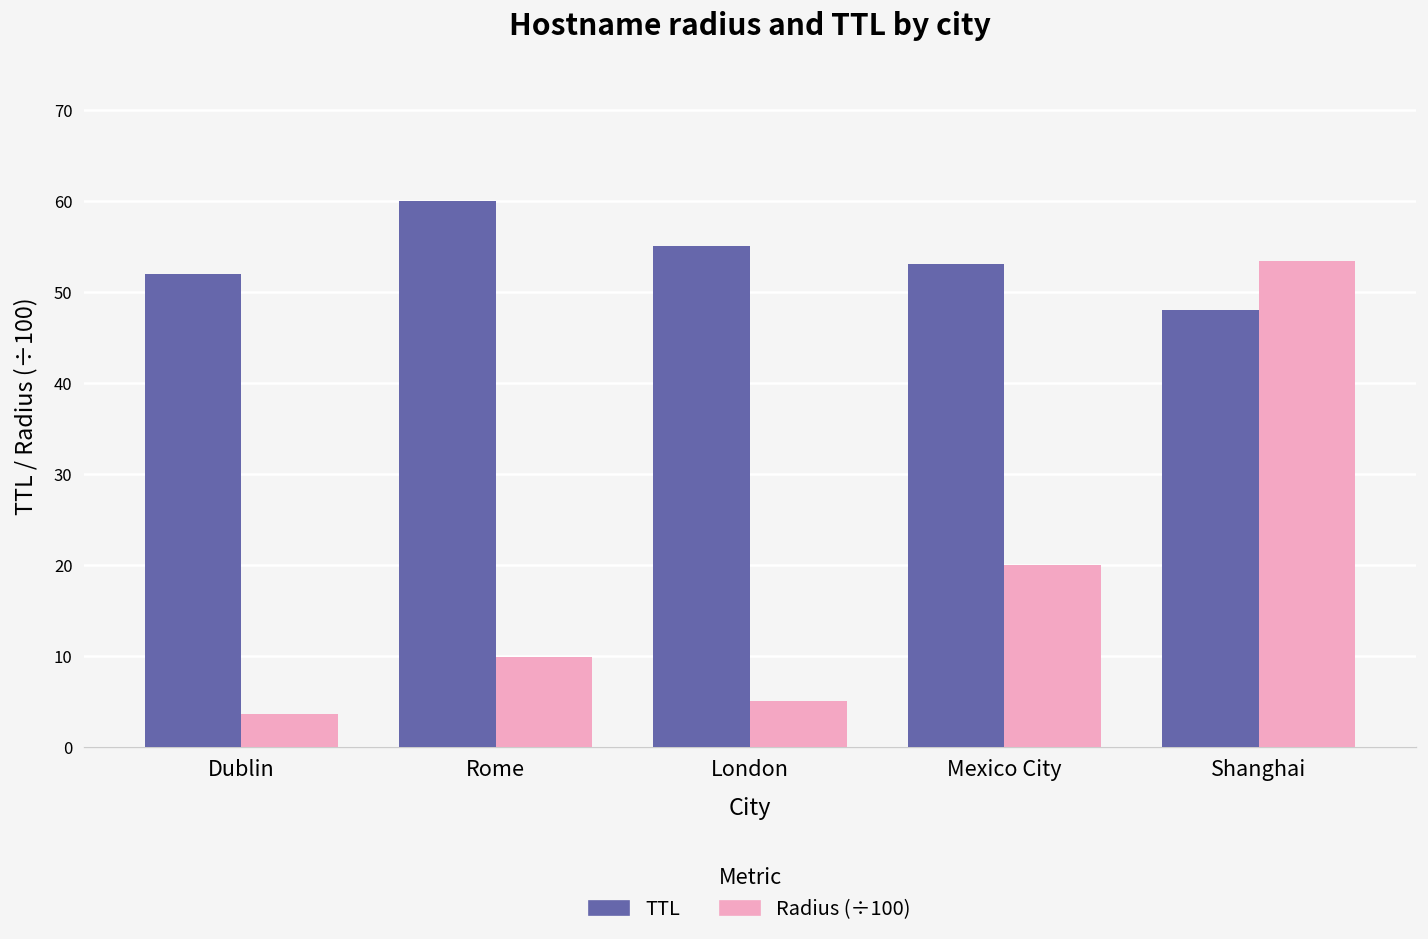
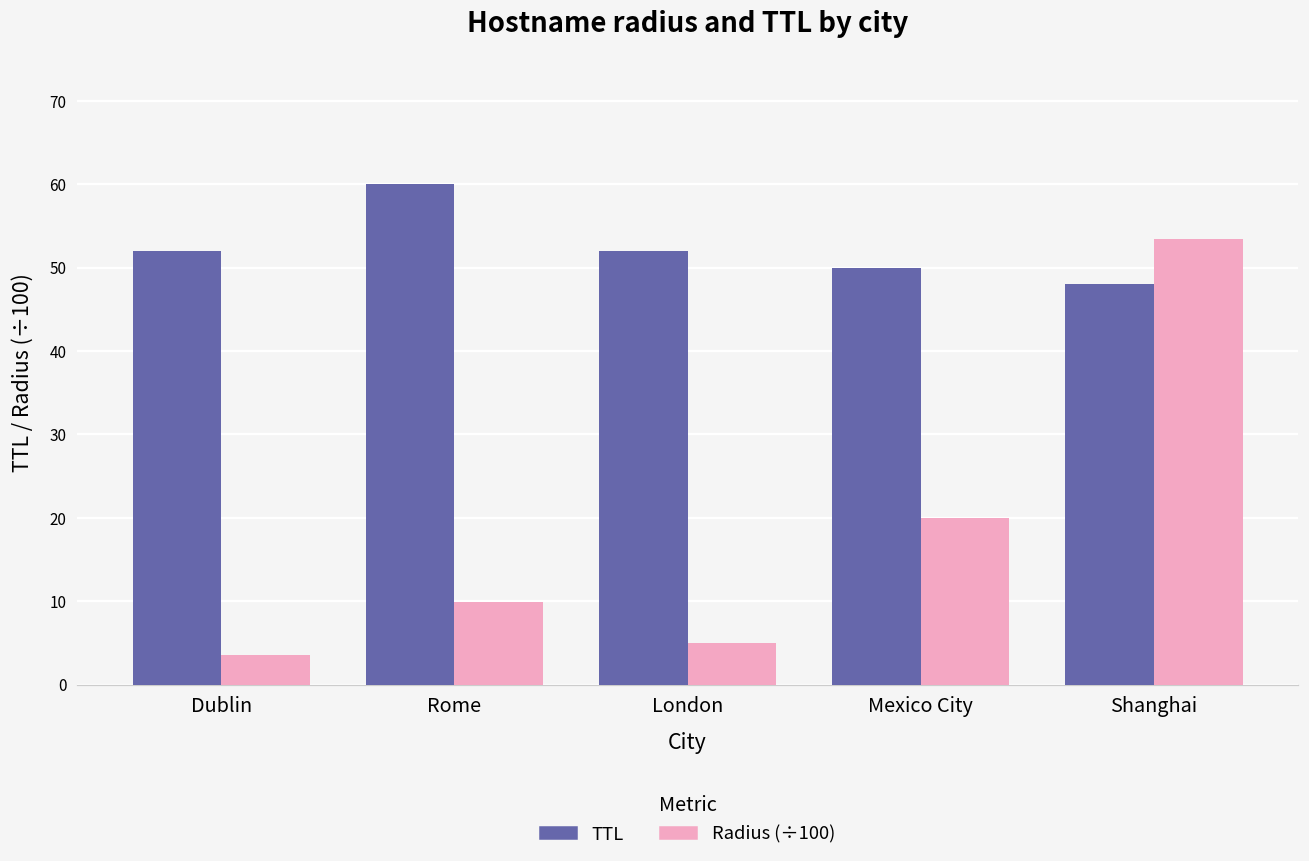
  {
    "TTL": {
      "Dublin": 52,
      "Rome": 60,
-     "London": 55,
-     "Mexico City": 53,
+     "London": 52,
+     "Mexico City": 50,
      "Shanghai": 48
    },
    "Radius (÷100)": {
      "Dublin": 4,
      "Rome": 10,
      "London": 5,
      "Mexico City": 20,
      "Shanghai": 53
    }
  }
